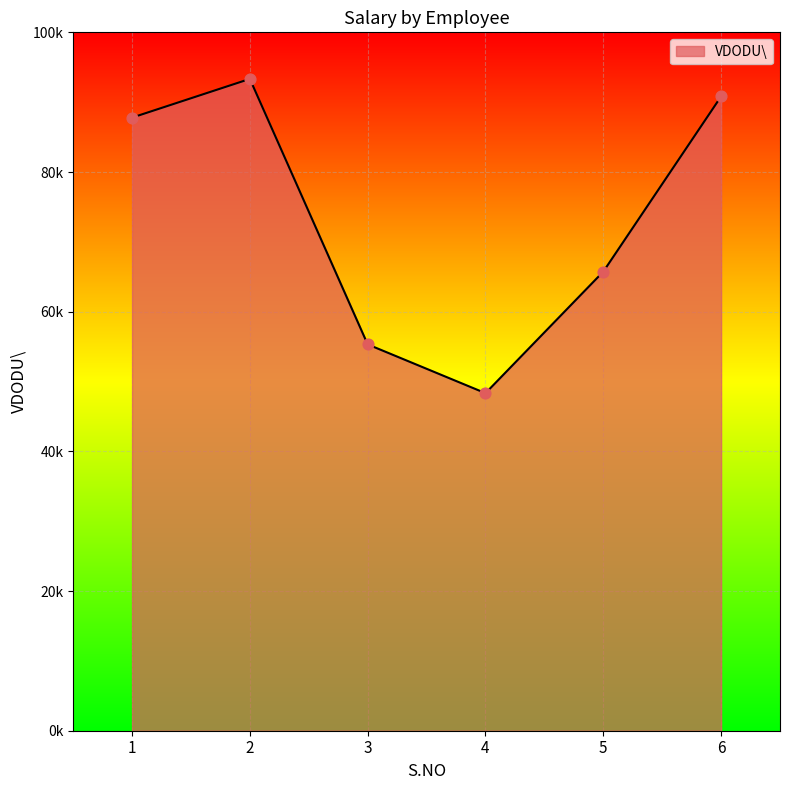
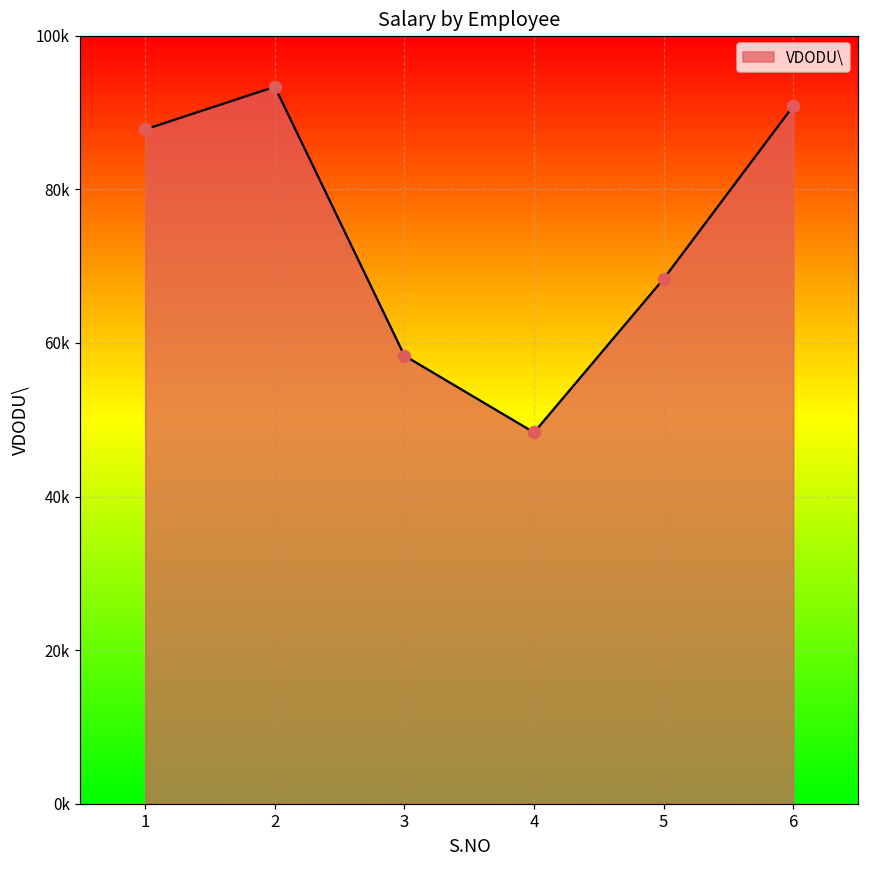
  {
    "1": 88000,
    "2": 93000,
-   "3": 55000,
+   "3": 58000,
    "4": 48000,
-   "5": 66000,
+   "5": 68000,
    "6": 91000
  }
